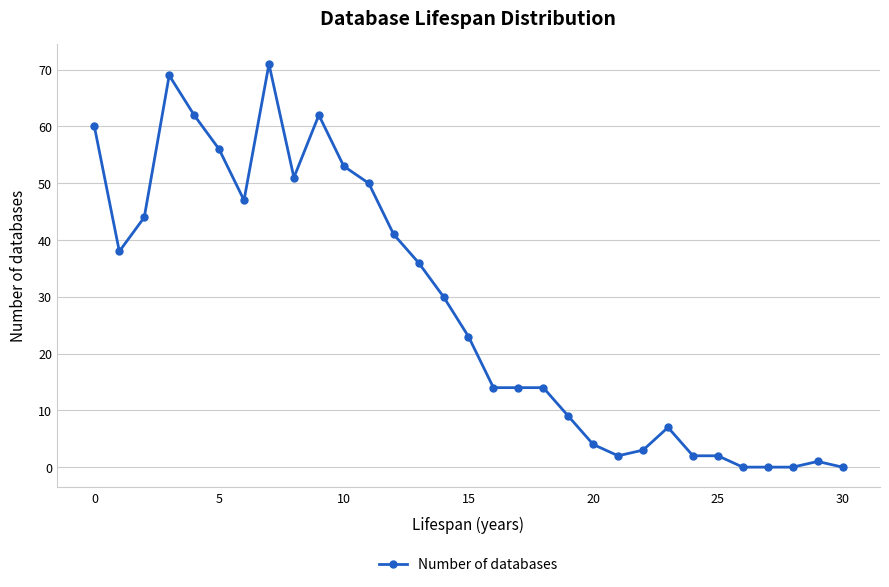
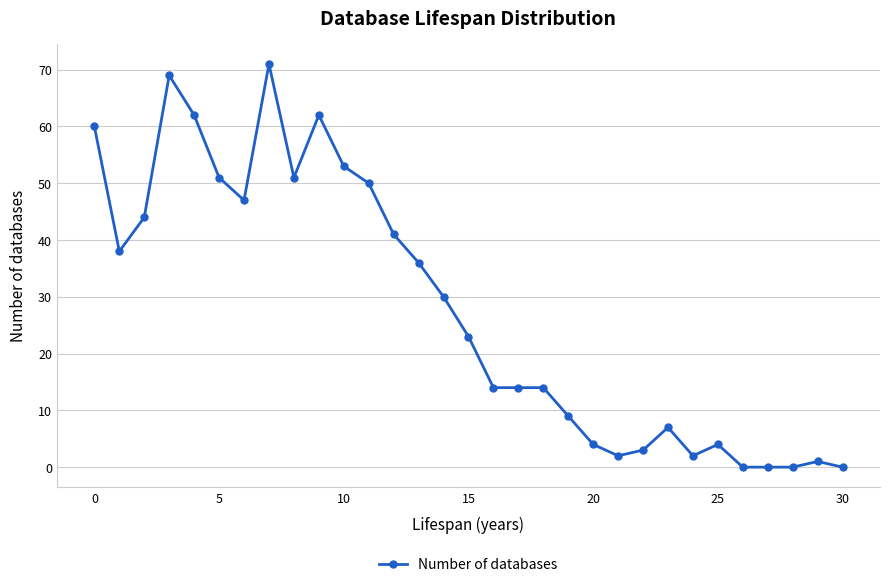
  {
    "0": 60,
-   "5": 56,
+   "5": 51,
    "10": 53,
    "15": 23,
    "20": 4,
-   "25": 2,
+   "25": 4,
    "30": 0
  }
